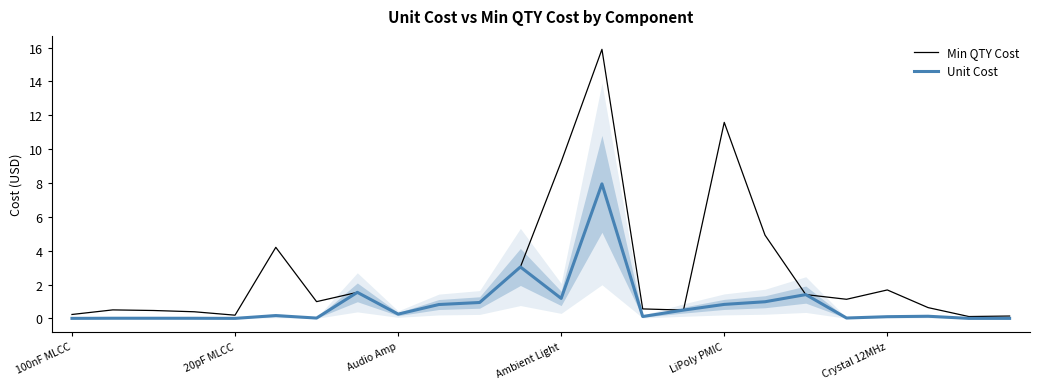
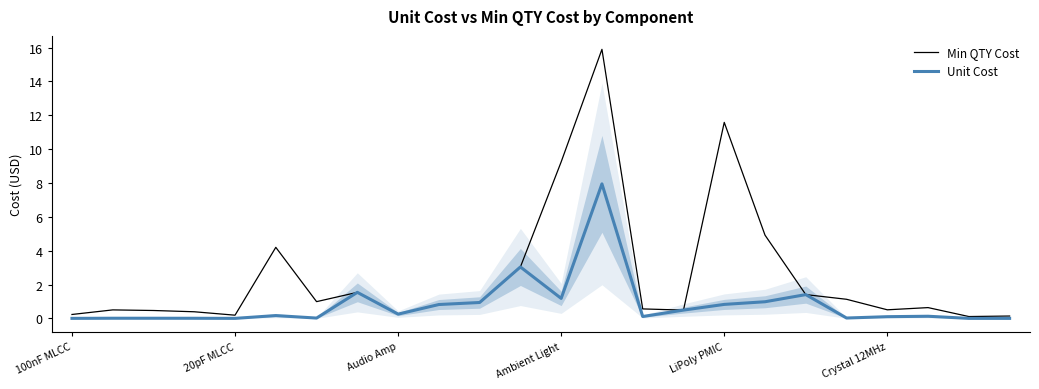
  {
    "Min QTY Cost": {
      "100nF MLCC": 0.2,
      "20pF MLCC": 0.2,
      "Ambient Light": 9.3,
      "LiPoly PMIC": 11.6,
-     "Crystal 12MHz": 1.7
+     "Crystal 12MHz": 0.5
    }
  }
